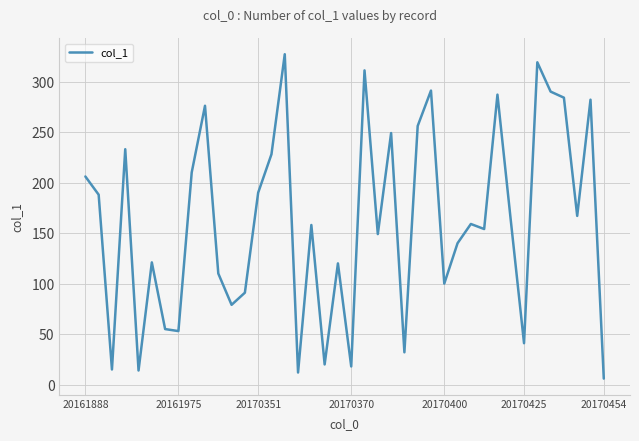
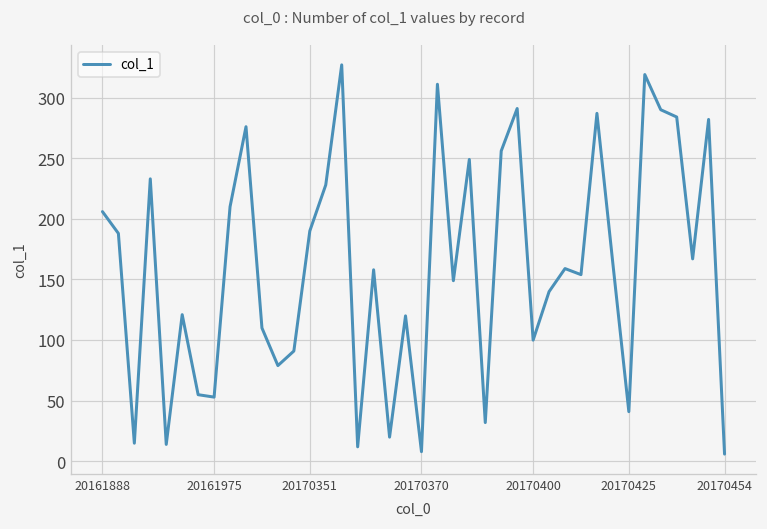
  {
    "20161888": 206,
    "20161975": 53,
    "20170351": 190,
-   "20170370": 18,
+   "20170370": 8,
    "20170400": 100,
    "20170425": 41,
    "20170454": 6
  }
